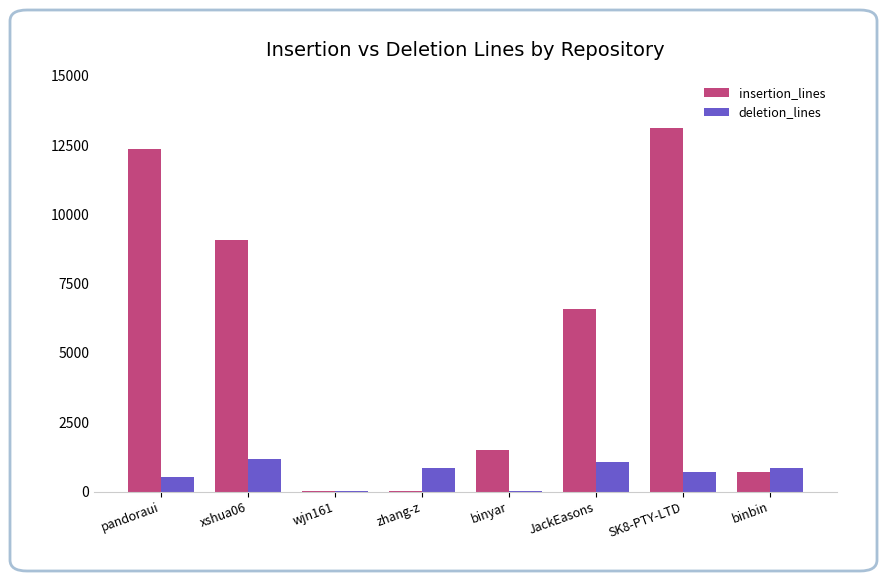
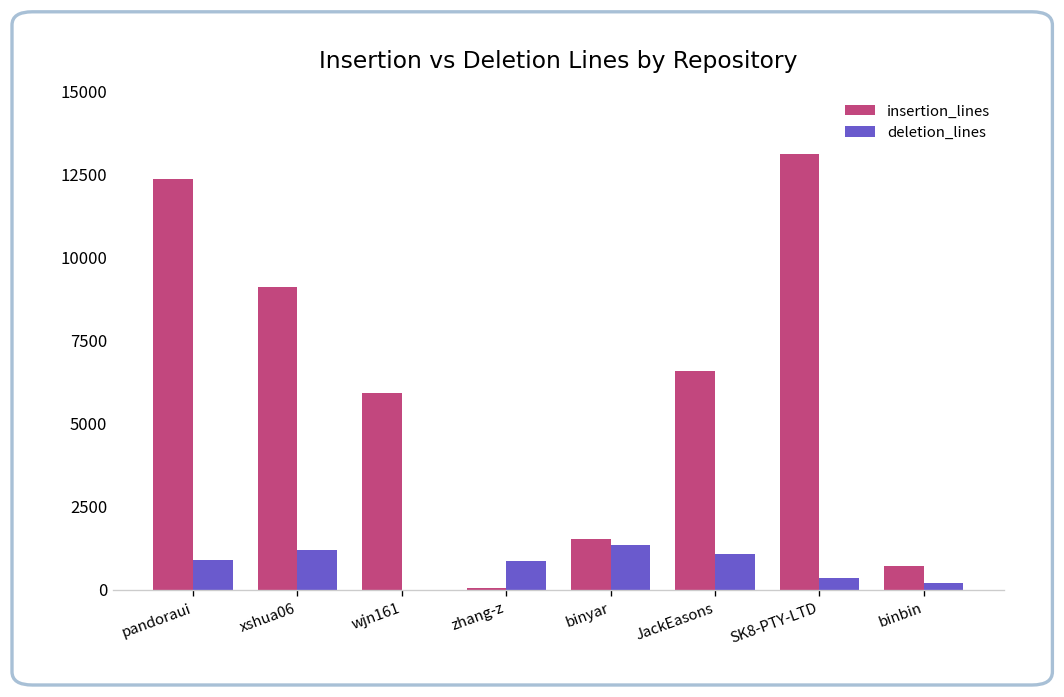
  {
    "insertion_lines": {
      "pandoraui": 12400,
      "xshua06": 9100,
-     "wjn161": 0,
+     "wjn161": 5900,
      "binyar": 1500,
      "JackEasons": 6600,
      "SK8-PTY-LTD": 13100,
      "binbin": 700
    },
    "deletion_lines": {
-     "pandoraui": 500,
+     "pandoraui": 900,
      "xshua06": 1200,
      "zhang-z": 900,
-     "binyar": 0,
+     "binyar": 1300,
      "JackEasons": 1100,
-     "SK8-PTY-LTD": 700,
-     "binbin": 800
+     "SK8-PTY-LTD": 400,
+     "binbin": 200
    }
  }
